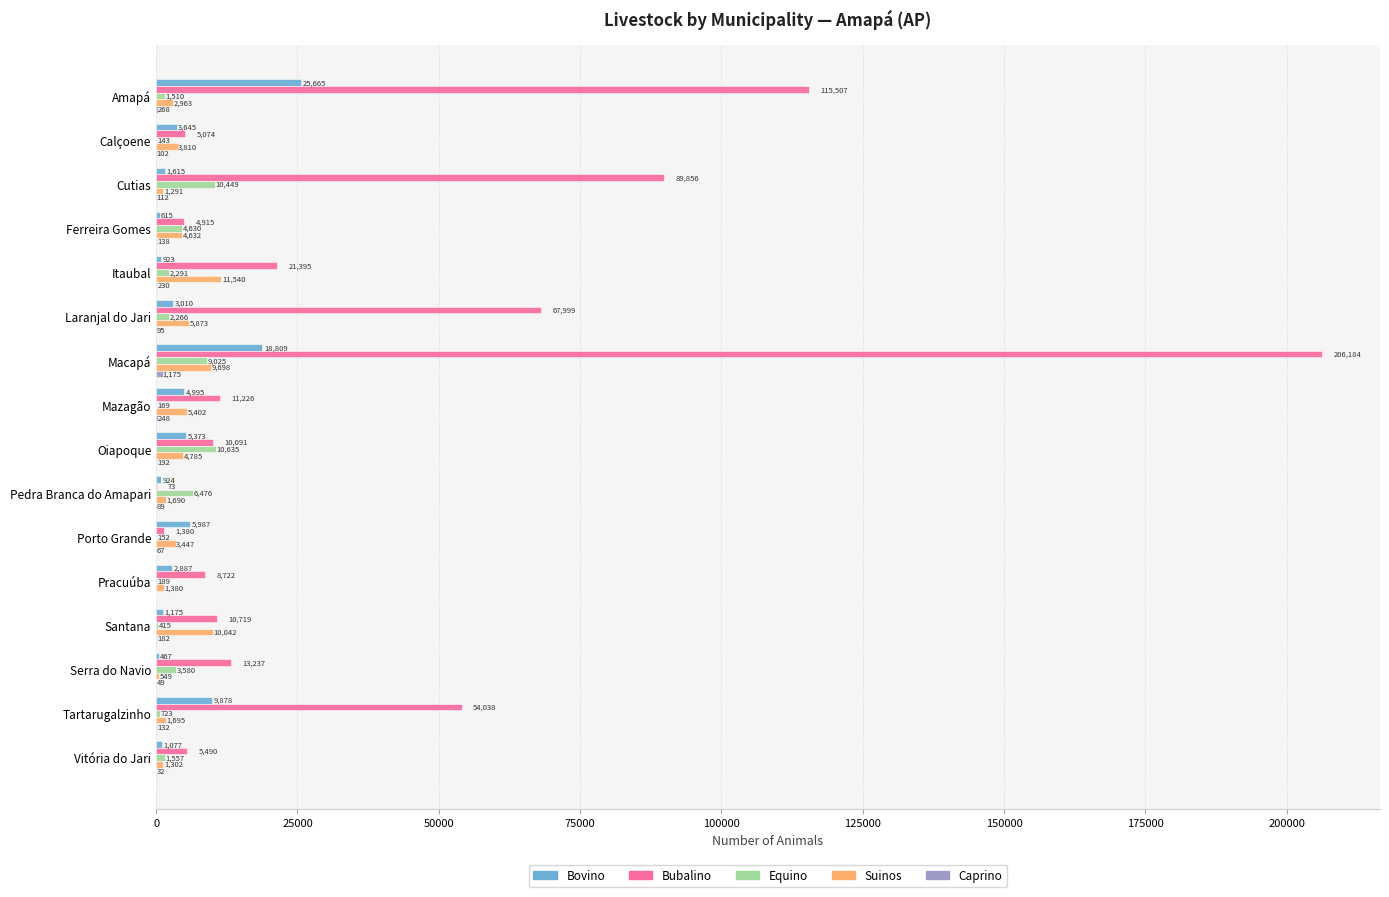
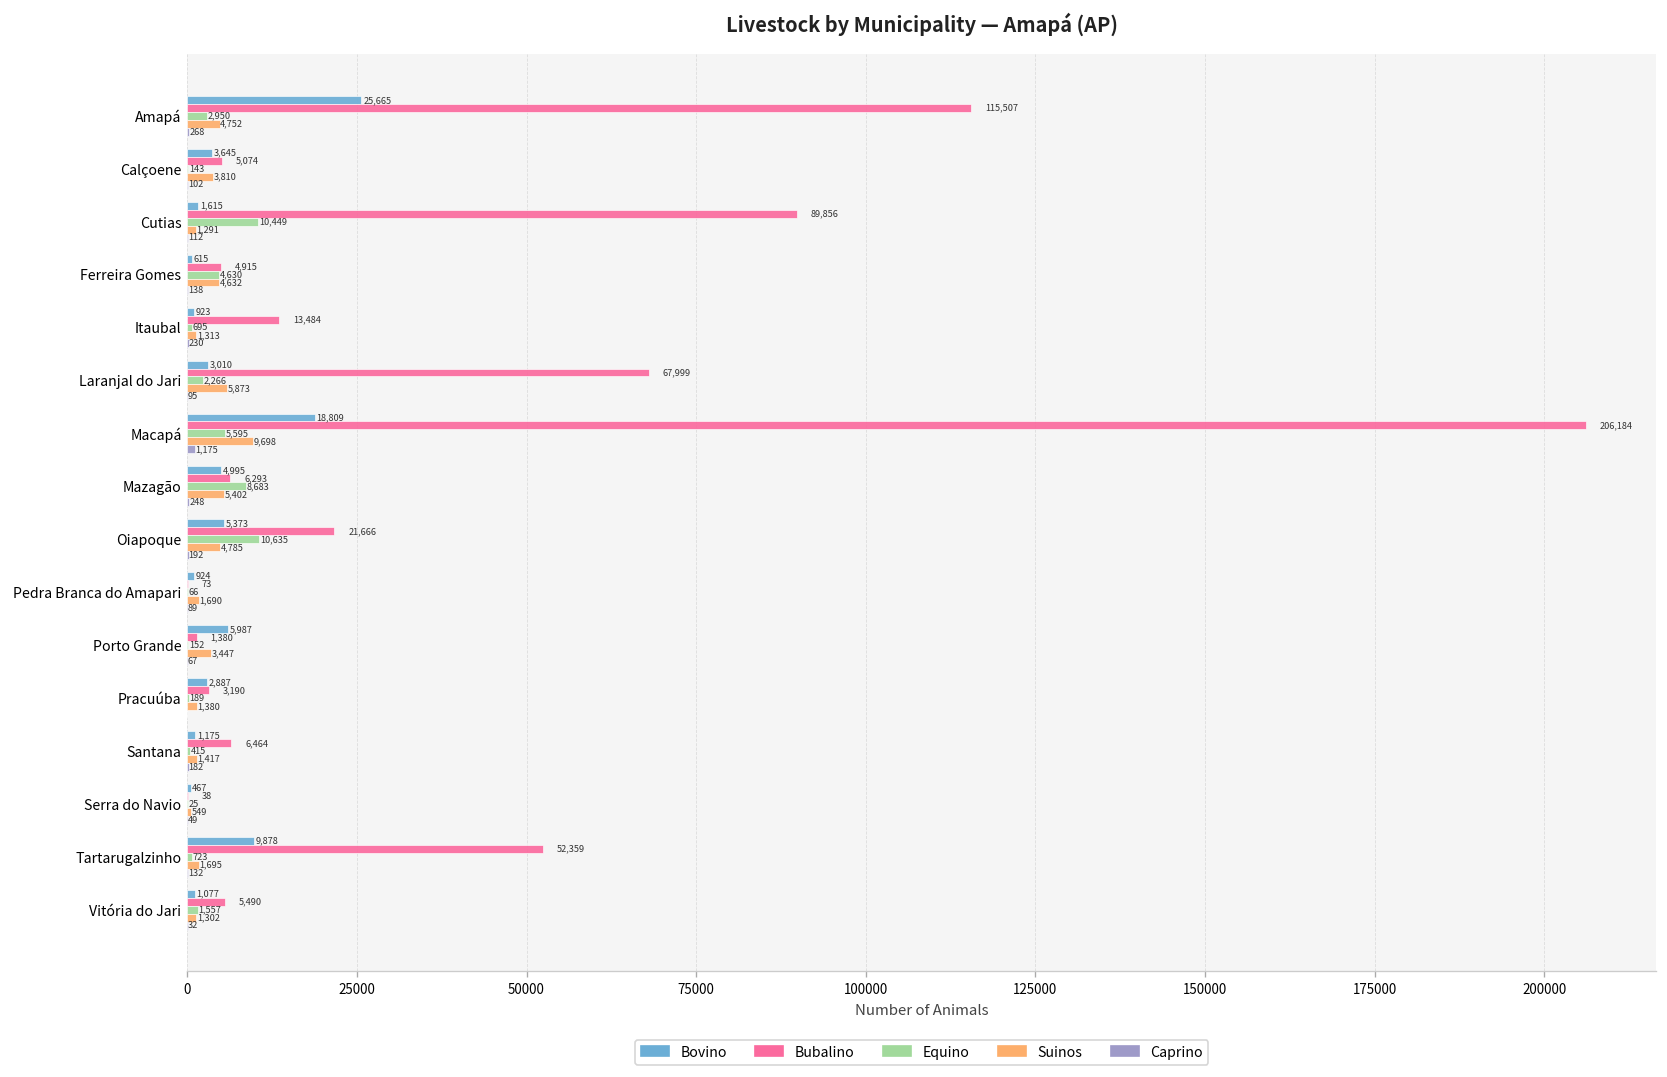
  {
    "Bubalino": {
      "Amapá": "115,507",
      "Calçoene": "5,074",
      "Cutias": "89,856",
      "Ferreira Gomes": "4,915",
-     "Itaubal": "21,395",
+     "Itaubal": "13,484",
      "Laranjal do Jari": "67,999",
      "Macapá": "206,184",
-     "Mazagão": "11,226",
-     "Oiapoque": "10,091",
+     "Mazagão": "6,293",
+     "Oiapoque": "21,666",
      "Pedra Branca do Amapari": "73",
      "Porto Grande": "1,380",
-     "Pracuúba": "8,722",
-     "Santana": "10,719",
-     "Serra do Navio": "13,237",
-     "Tartarugalzinho": "54,038",
+     "Pracuúba": "3,190",
+     "Santana": "6,464",
+     "Serra do Navio": "38",
+     "Tartarugalzinho": "52,359",
      "Vitória do Jari": "5,490"
    },
    "Equino": {
-     "Amapá": "1,510",
+     "Amapá": "2,950",
      "Calçoene": "143",
      "Cutias": "10,449",
-     "Itaubal": "2,291",
+     "Itaubal": "695",
      "Laranjal do Jari": "2,266",
-     "Macapá": "9,025",
-     "Mazagão": "169",
+     "Macapá": "5,595",
+     "Mazagão": "8,683",
      "Oiapoque": "10,635",
-     "Pedra Branca do Amapari": "6,476",
+     "Pedra Branca do Amapari": "66",
      "Porto Grande": "152",
      "Pracuúba": "189",
      "Santana": "415",
-     "Serra do Navio": "3,580",
+     "Serra do Navio": "25",
      "Tartarugalzinho": "723"
    },
    "Suinos": {
-     "Amapá": "2,963",
+     "Amapá": "4,752",
      "Calçoene": "3,810",
      "Cutias": "1,291",
-     "Itaubal": "11,540",
+     "Itaubal": "1,313",
      "Laranjal do Jari": "5,873",
      "Macapá": "9,698",
      "Mazagão": "5,402",
      "Oiapoque": "4,785",
      "Pedra Branca do Amapari": "1,690",
      "Porto Grande": "3,447",
      "Pracuúba": "1,380",
-     "Santana": "10,042",
+     "Santana": "1,417",
      "Serra do Navio": "549",
      "Tartarugalzinho": "1,695"
    }
  }
